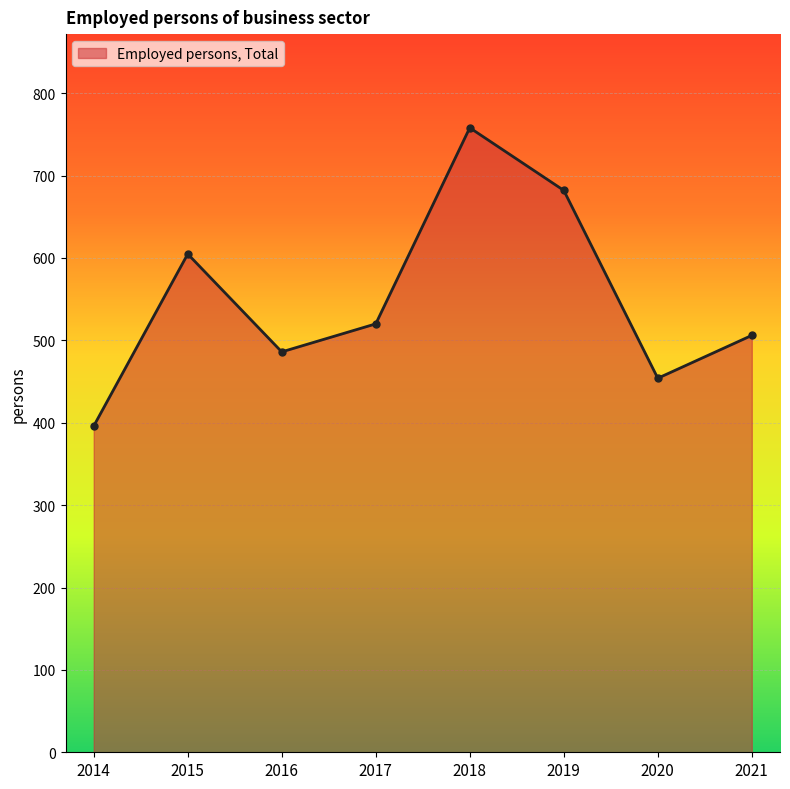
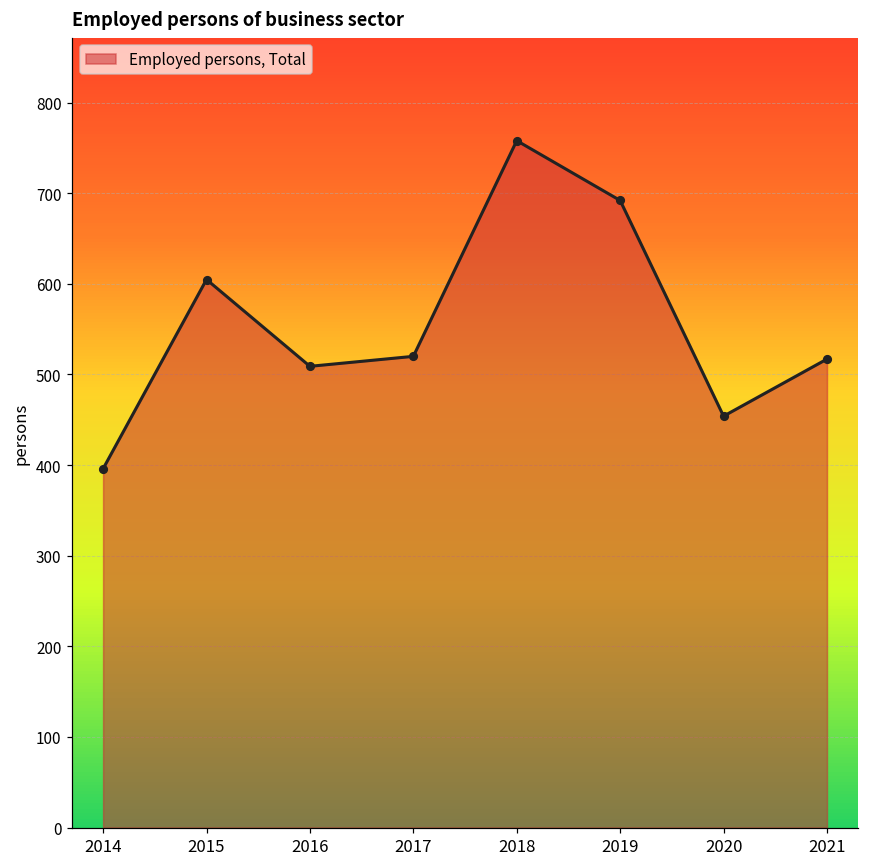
  {
    "2014": 400,
    "2015": 600,
-   "2016": 490,
+   "2016": 510,
    "2017": 520,
    "2018": 760,
-   "2019": 680,
+   "2019": 690,
    "2020": 450,
-   "2021": 510
+   "2021": 520
  }
